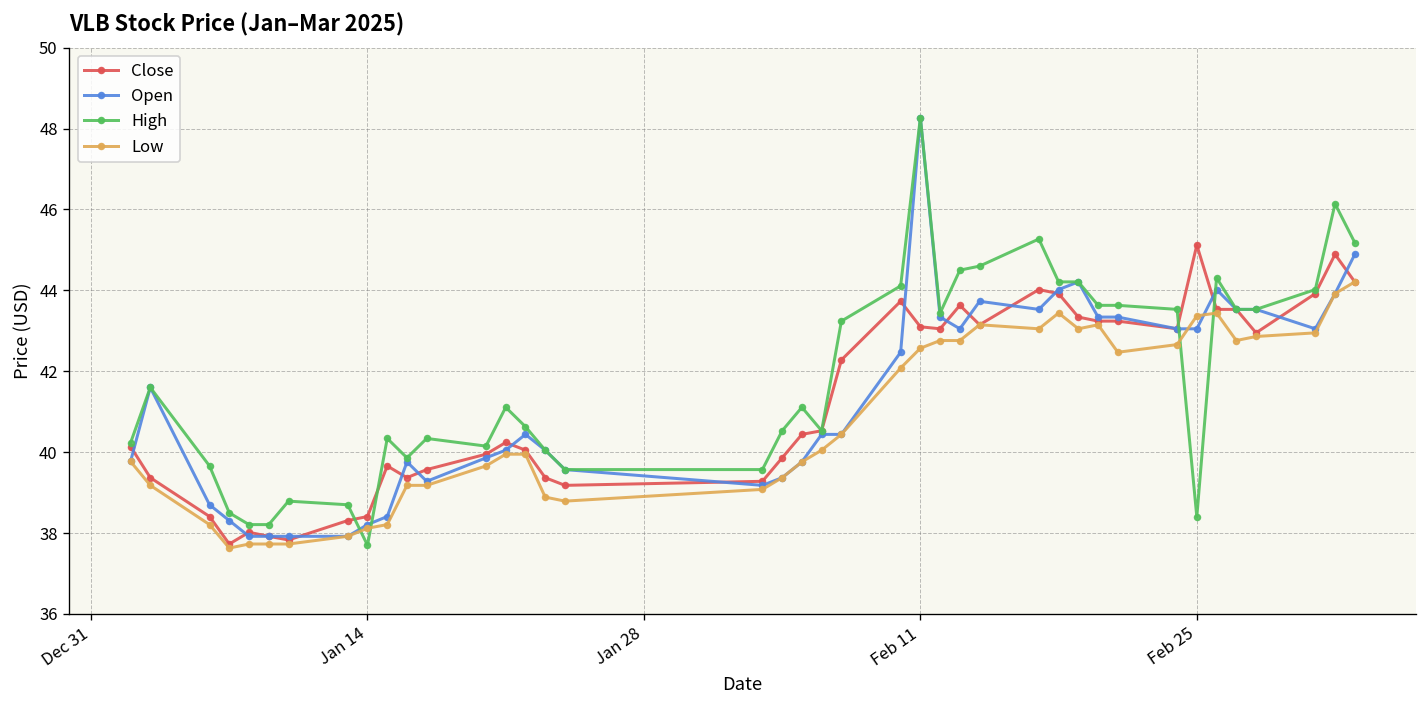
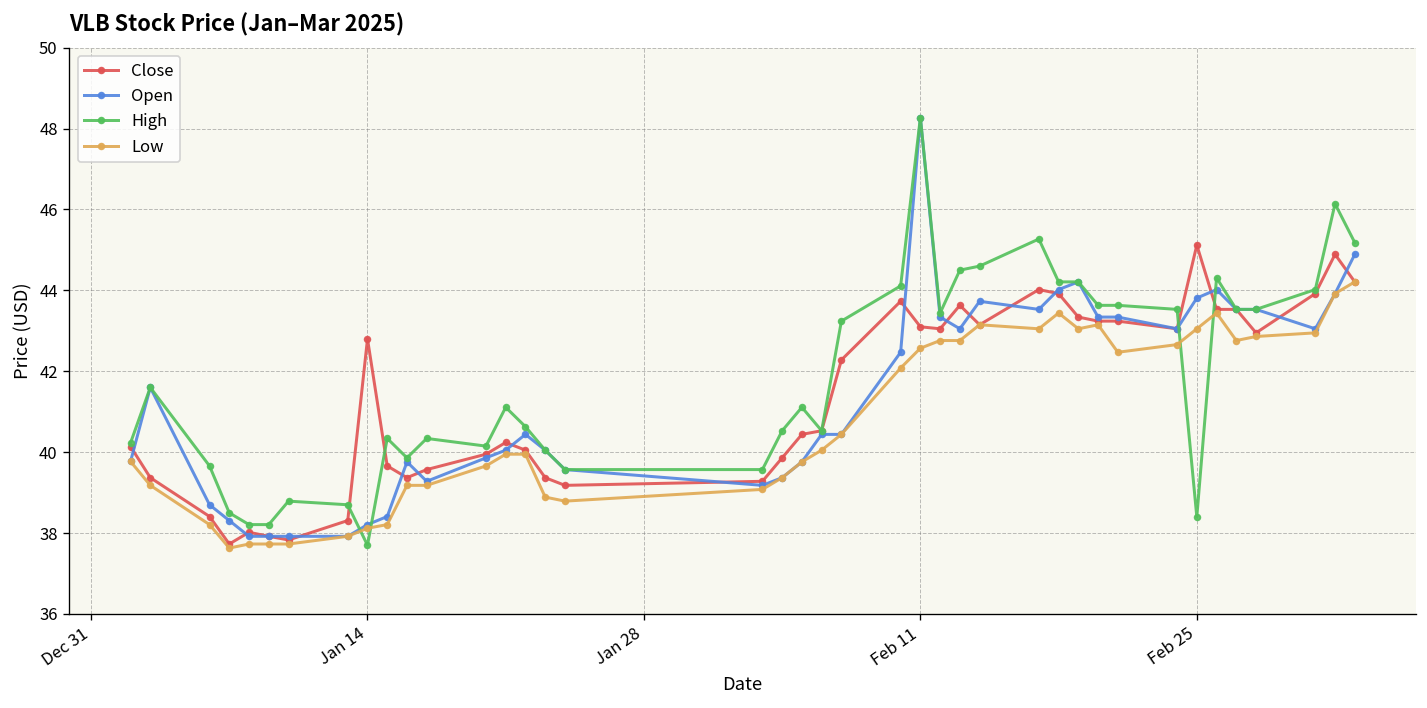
  {
    "Close": {
-     "Jan 14": 38.4,
+     "Jan 14": 42.8,
      "Feb 11": 43.1,
      "Feb 25": 45.1
    },
    "Open": {
      "Jan 14": 38.2,
-     "Feb 25": 43.1
+     "Feb 25": 43.8
    },
    "High": {
      "Jan 14": 37.7,
      "Feb 25": 38.4
    },
    "Low": {
      "Jan 14": 38.1,
      "Feb 11": 42.6,
-     "Feb 25": 43.4
+     "Feb 25": 43.1
    }
  }
